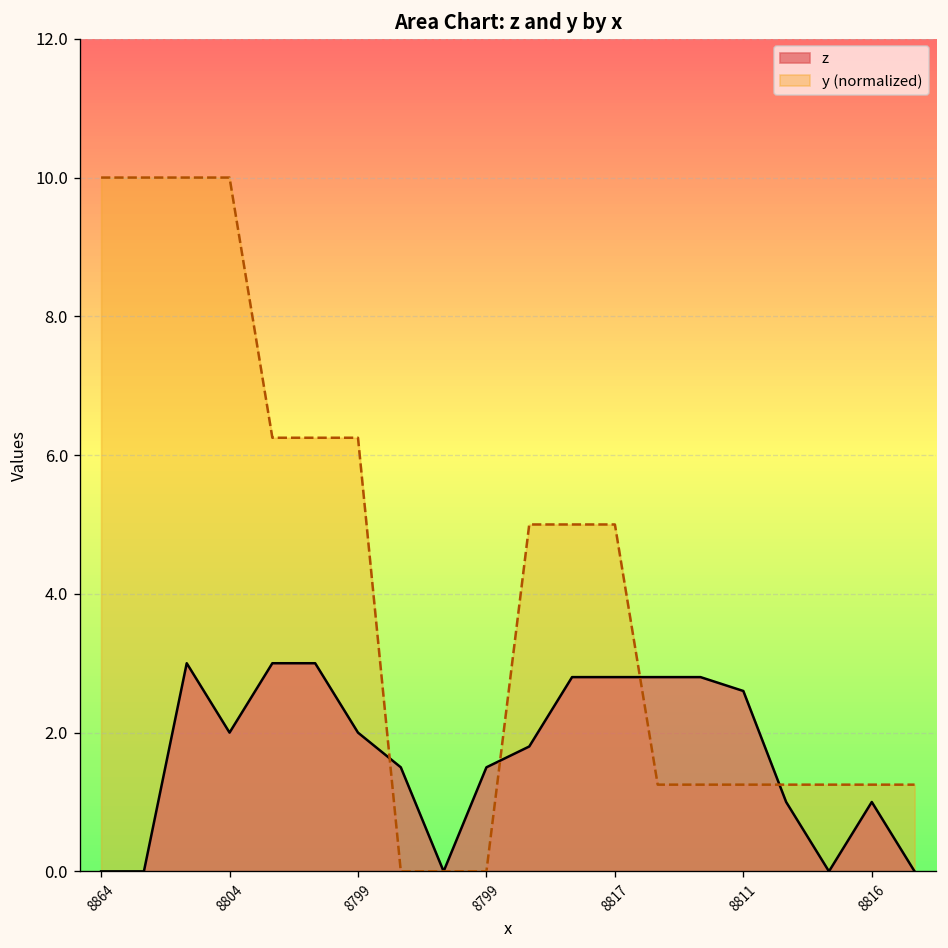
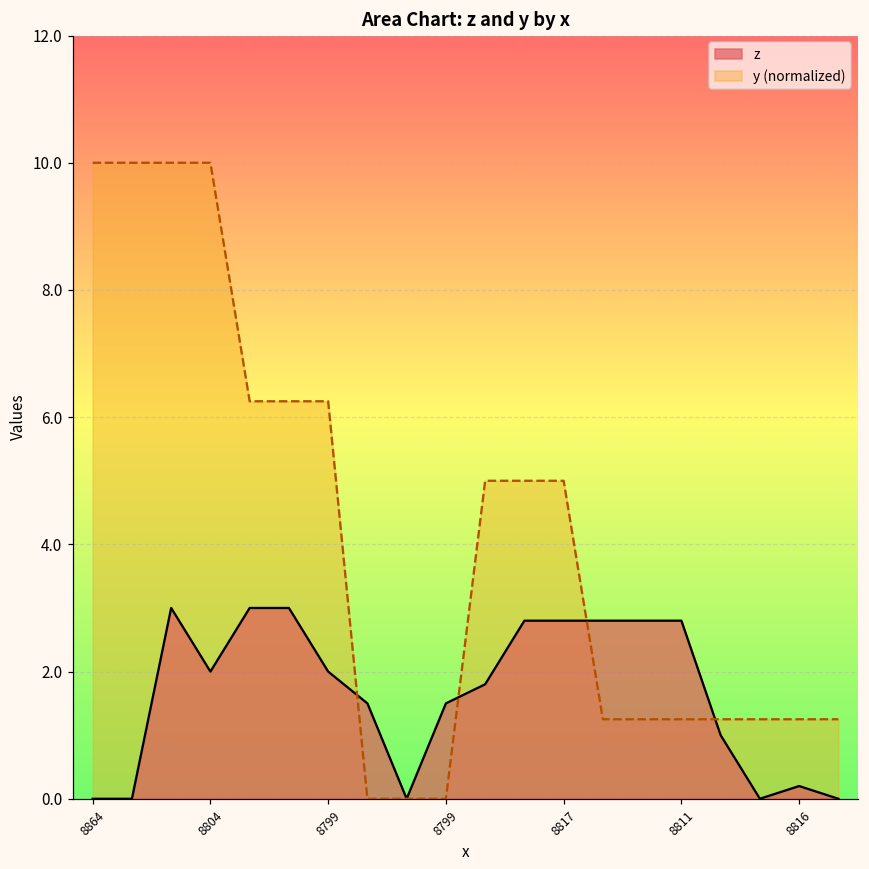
  {
    "z": {
      "8864": 0.0,
      "8804": 2.0,
      "8817": 2.8,
-     "8811": 2.6,
-     "8816": 1.0
+     "8811": 2.8,
+     "8816": 0.2
    },
    "y (normalized)": {
      "8864": 10.0,
      "8804": 10.0,
      "8817": 5.0,
      "8811": 1.2,
      "8816": 1.2
    }
  }
